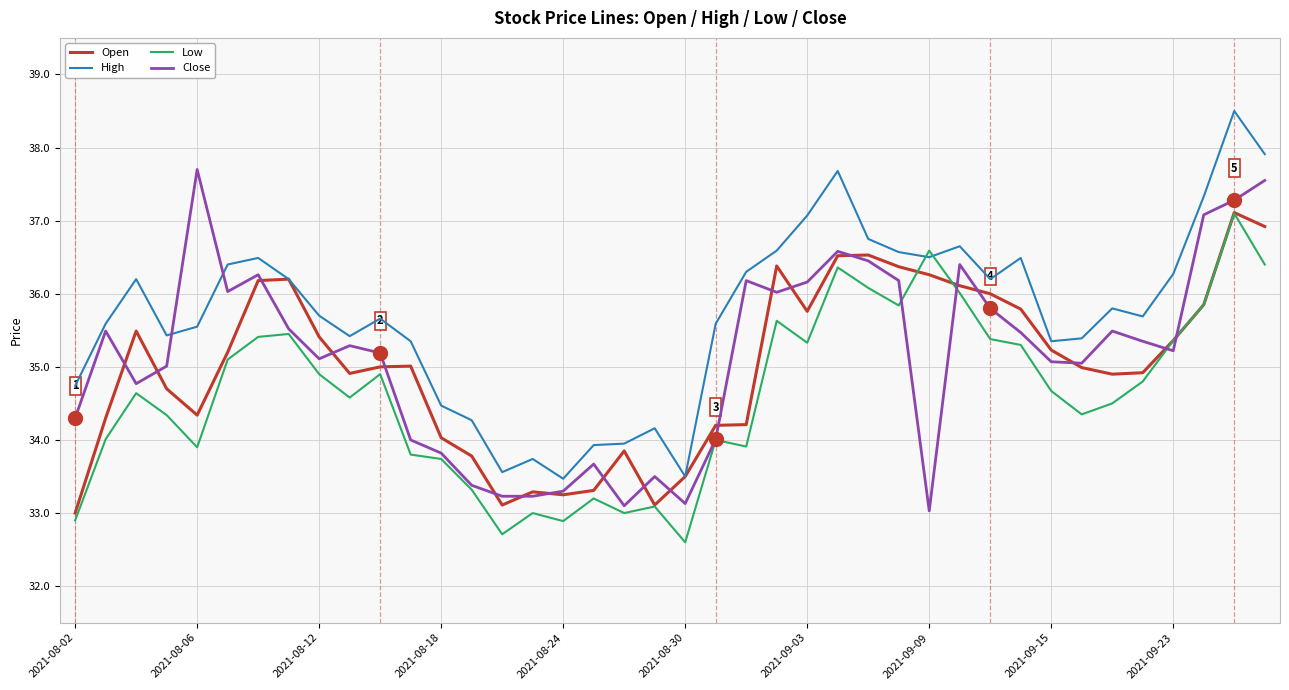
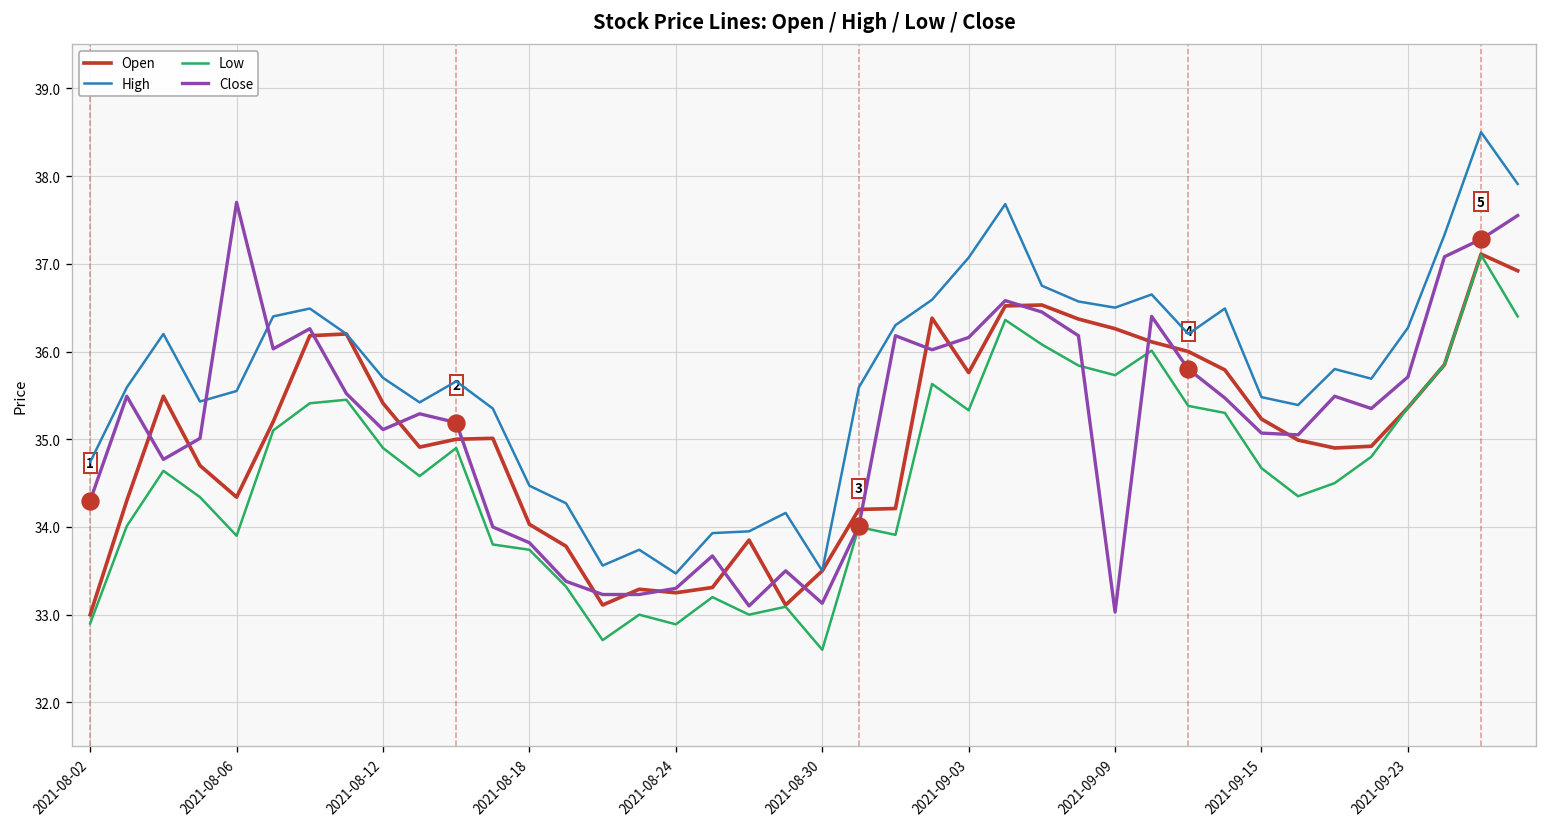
  {
    "High": {
      "2021-08-06": 35.6,
      "2021-08-12": 35.7,
      "2021-08-18": 34.5,
      "2021-08-24": 33.5,
      "2021-09-03": 37.1,
      "2021-09-09": 36.5,
-     "2021-09-15": 35.4,
+     "2021-09-15": 35.5,
      "2021-09-23": 36.3
    },
    "Low": {
      "2021-08-02": 32.9,
      "2021-08-06": 33.9,
      "2021-08-12": 34.9,
      "2021-08-18": 33.7,
      "2021-08-24": 32.9,
      "2021-08-30": 32.6,
      "2021-09-03": 35.3,
-     "2021-09-09": 36.6,
+     "2021-09-09": 35.7,
      "2021-09-15": 34.7
    },
    "Close": {
      "2021-08-06": 37.7,
      "2021-08-12": 35.1,
      "2021-08-18": 33.8,
      "2021-08-24": 33.3,
      "2021-08-30": 33.1,
      "2021-09-03": 36.2,
      "2021-09-09": 33.0,
      "2021-09-15": 35.1,
-     "2021-09-23": 35.2
+     "2021-09-23": 35.7
    }
  }
